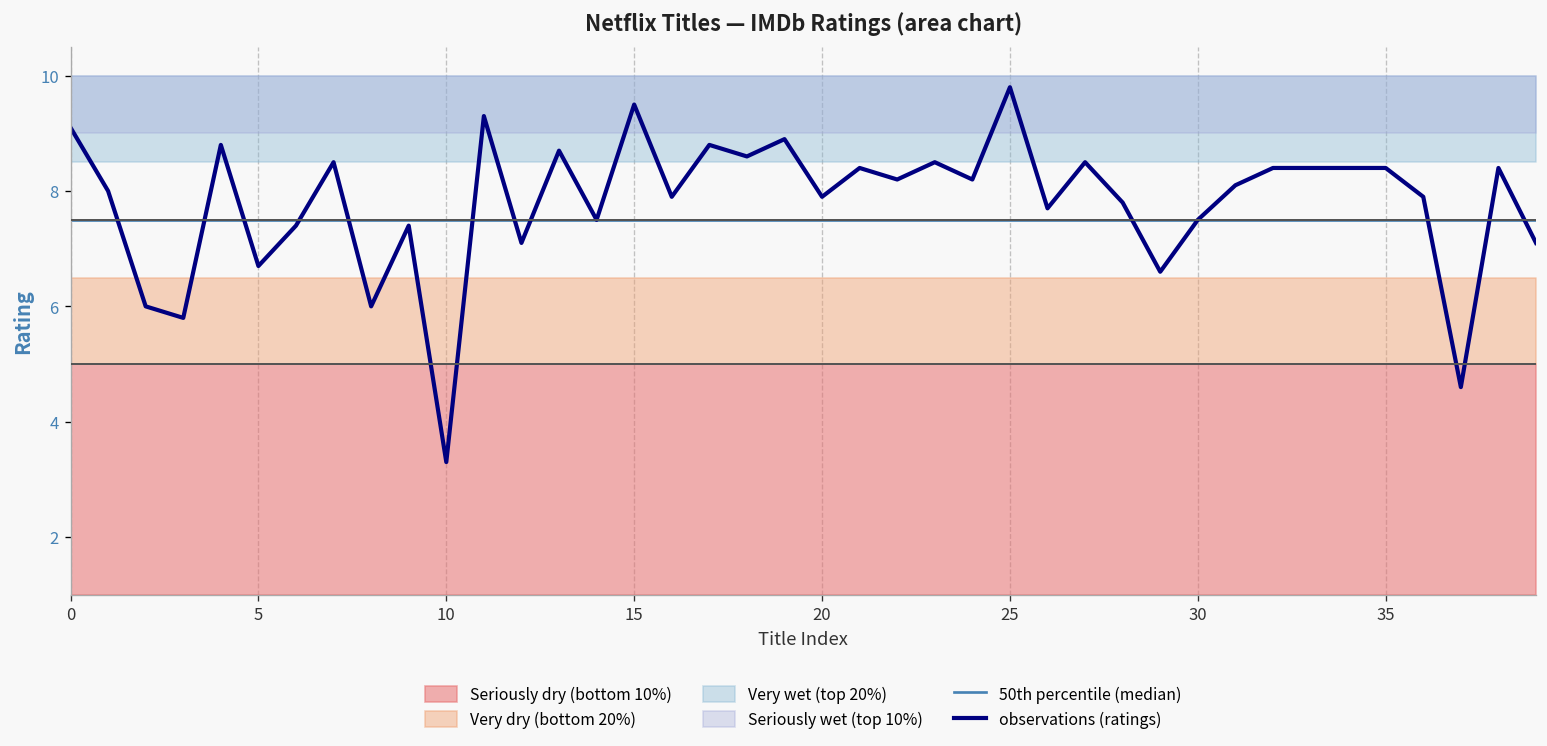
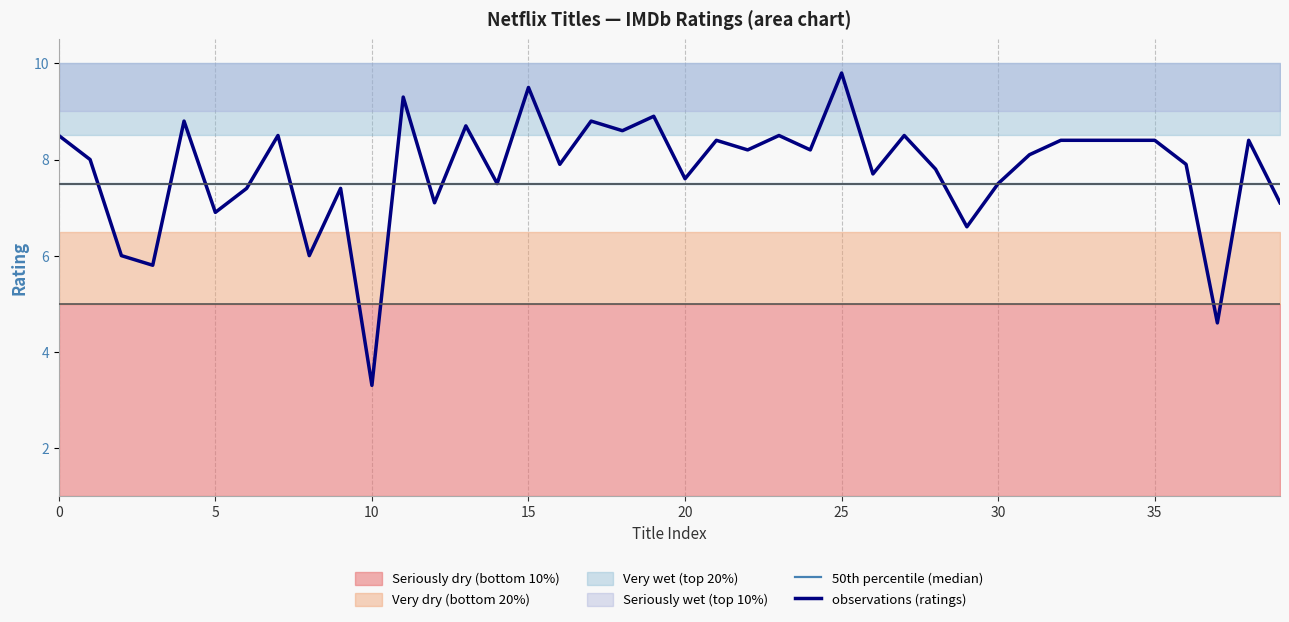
  {
    "50th percentile (median)": {
      "0": 7.5,
      "5": 7.5,
      "10": 7.5,
      "15": 7.5,
      "20": 7.5,
      "25": 7.5,
      "35": 7.5
    },
    "observations (ratings)": {
-     "0": 9.1,
-     "5": 6.7,
+     "0": 8.5,
+     "5": 6.9,
      "10": 3.3,
      "15": 9.5,
-     "20": 7.9,
+     "20": 7.6,
      "25": 9.8,
      "35": 8.4
    },
    "Seriously wet (top 10%)": {
      "0": 10.0,
      "5": 10.0,
      "10": 10.0,
      "15": 10.0,
      "20": 10.0,
      "25": 10.0,
      "30": 10.0,
      "35": 10.0
    }
  }
